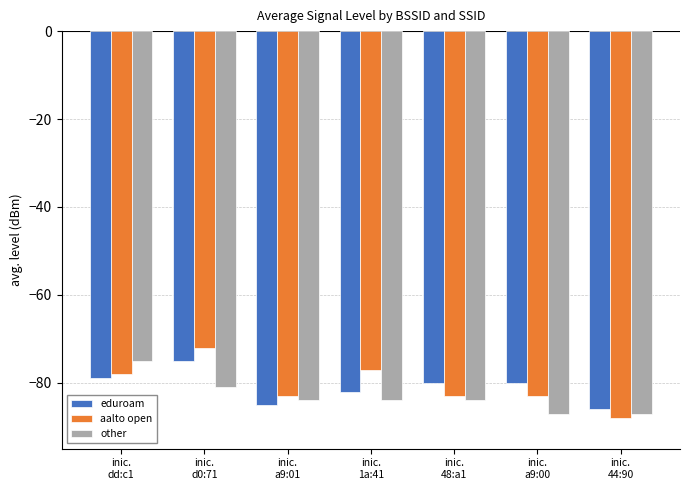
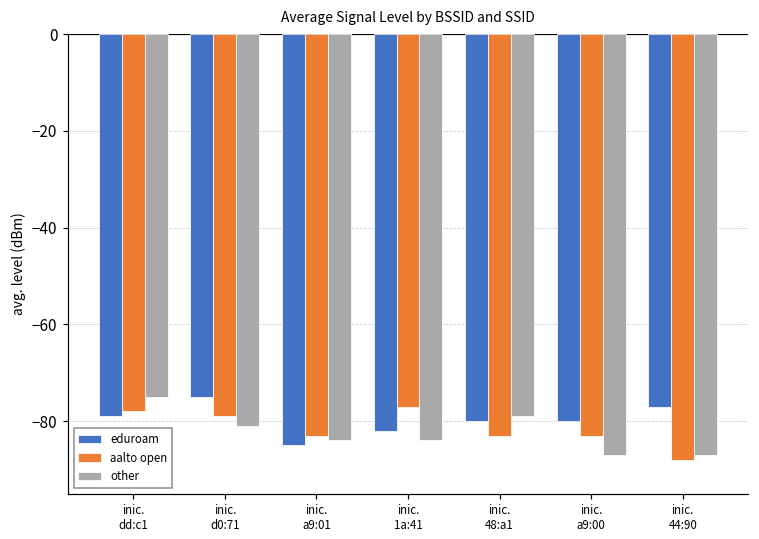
  {
    "eduroam": {
      "inic. dd:c1": -79,
      "inic. d0:71": -75,
      "inic. a9:01": -85,
      "inic. 1a:41": -82,
      "inic. 48:a1": -80,
      "inic. a9:00": -80,
-     "inic. 44:90": -86
+     "inic. 44:90": -77
    },
    "aalto open": {
      "inic. dd:c1": -78,
-     "inic. d0:71": -72,
+     "inic. d0:71": -79,
      "inic. a9:01": -83,
      "inic. 1a:41": -77,
      "inic. 48:a1": -83,
      "inic. a9:00": -83,
      "inic. 44:90": -88
    },
    "other": {
      "inic. dd:c1": -75,
      "inic. d0:71": -81,
      "inic. a9:01": -84,
      "inic. 1a:41": -84,
-     "inic. 48:a1": -84,
+     "inic. 48:a1": -79,
      "inic. a9:00": -87,
      "inic. 44:90": -87
    }
  }
